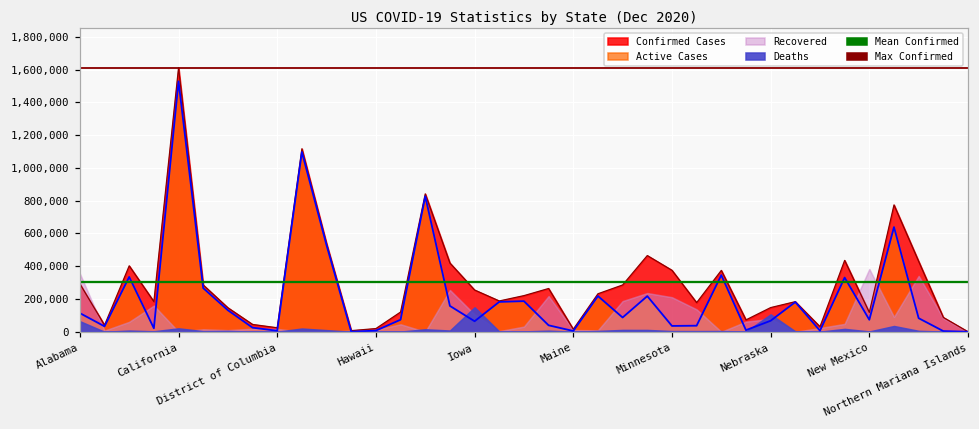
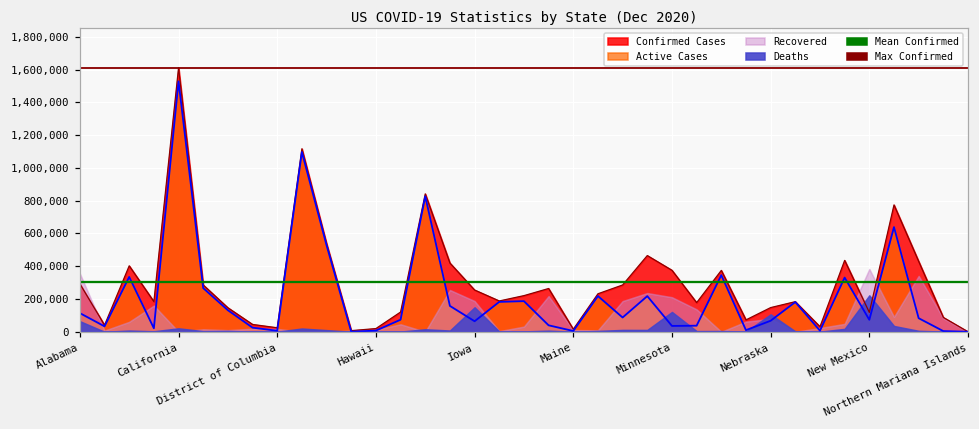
  {
    "Recovered": {
      "Alabama": "360,000",
      "California": "0",
-     "Iowa": "110,000",
+     "Iowa": "190,000",
      "Minnesota": "210,000",
      "New Mexico": "380,000"
    },
    "Deaths": {
      "Alabama": "60,000",
      "California": "20,000",
      "Iowa": "150,000",
-     "Minnesota": "0",
+     "Minnesota": "120,000",
      "Nebraska": "110,000",
-     "New Mexico": "0"
+     "New Mexico": "220,000"
    }
  }
